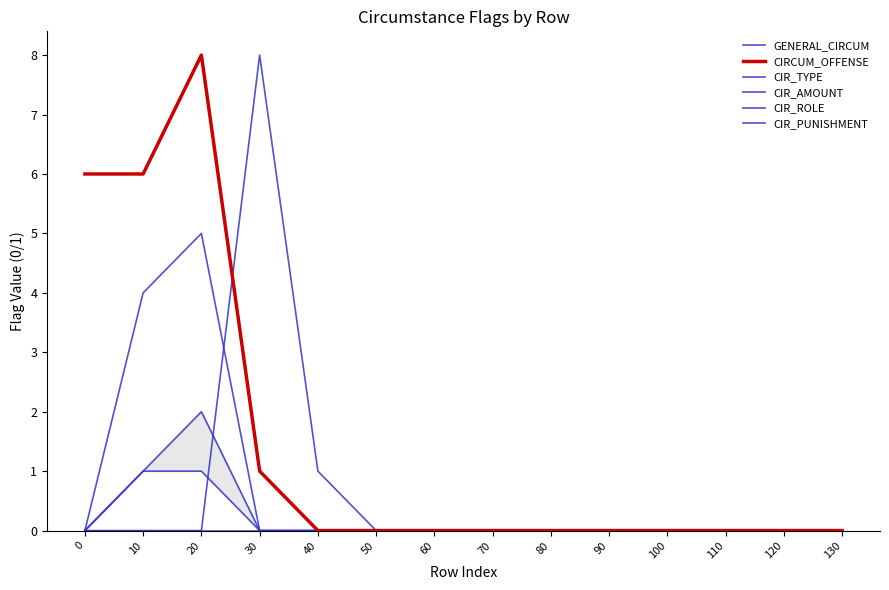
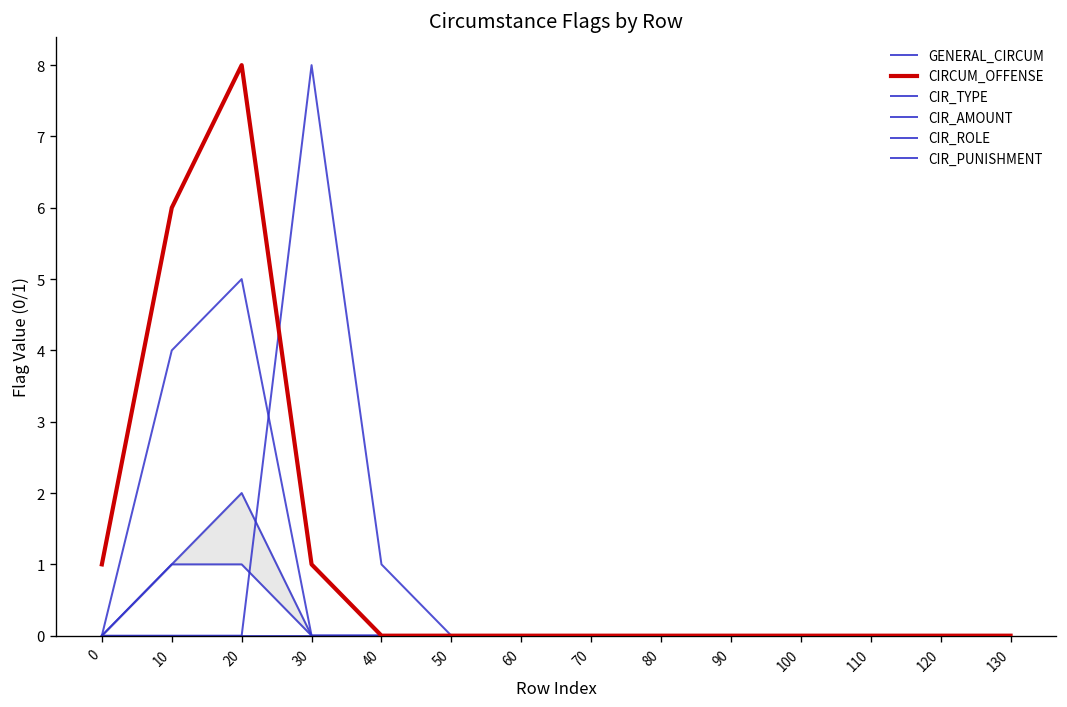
  {
    "CIRCUM_OFFENSE": {
-     "0": 6,
+     "0": 1,
      "10": 6,
      "20": 8,
      "30": 1
    }
  }
